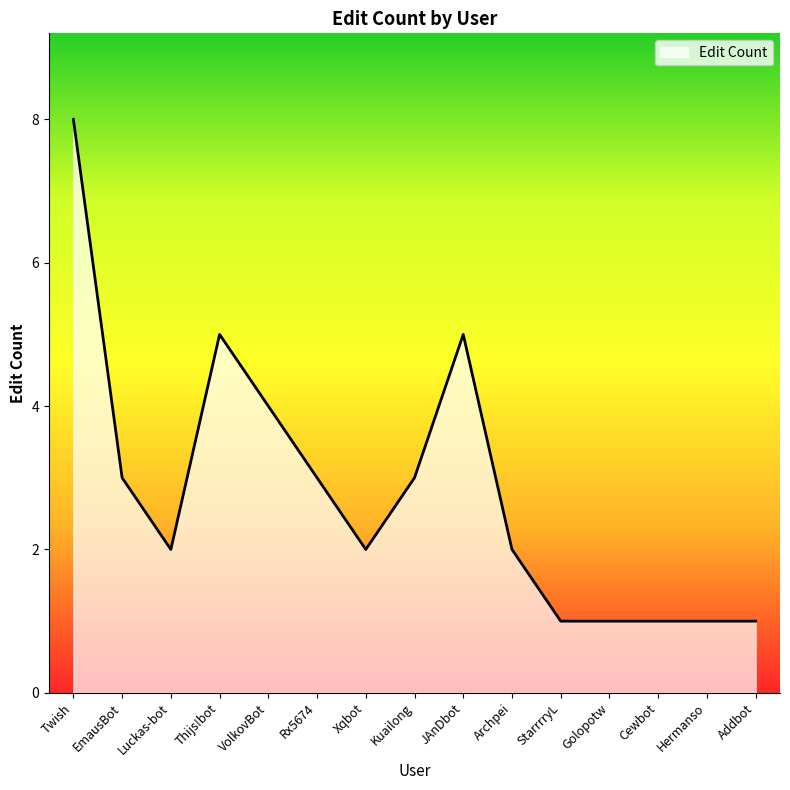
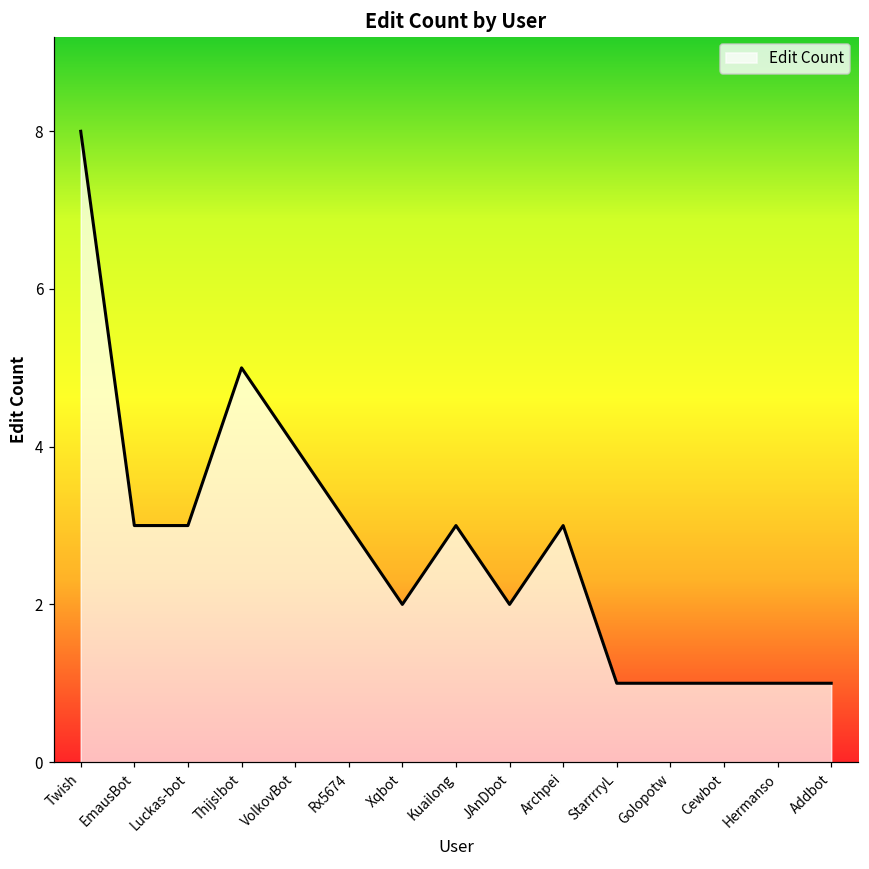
  {
    "Twish": 8,
    "EmausBot": 3,
-   "Luckas-bot": 2,
+   "Luckas-bot": 3,
    "Thijs!bot": 5,
    "VolkovBot": 4,
    "Rx5674": 3,
    "Xqbot": 2,
    "Kuailong": 3,
-   "JAnDbot": 5,
-   "Archpei": 2,
+   "JAnDbot": 2,
+   "Archpei": 3,
    "StarrrryL": 1,
    "Golopotw": 1,
    "Cewbot": 1,
    "Hermanso": 1,
    "Addbot": 1
  }
